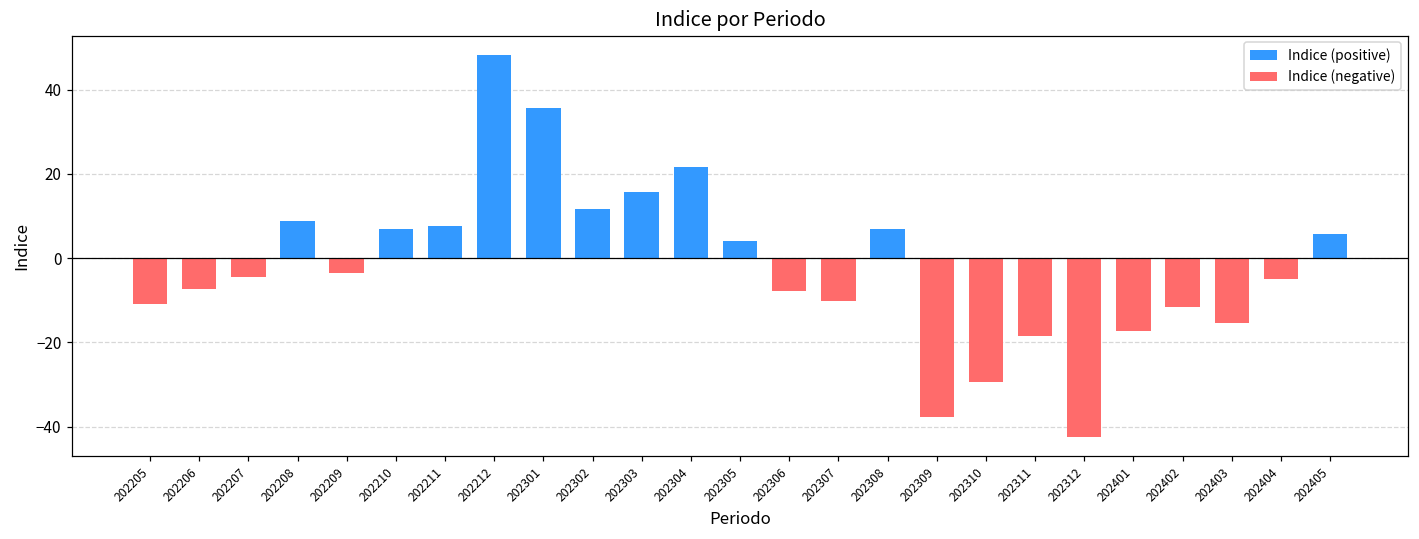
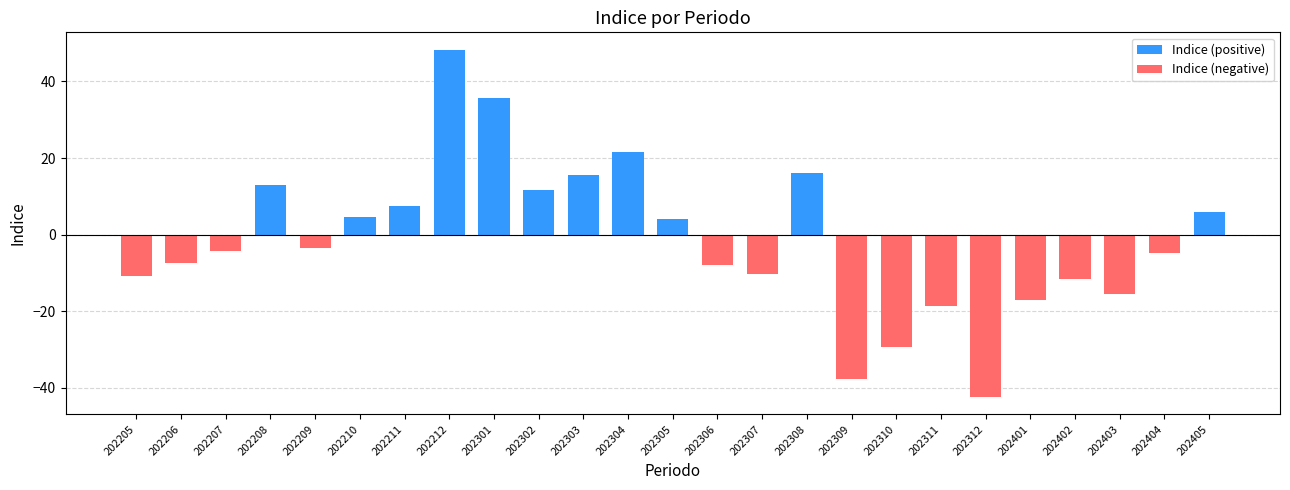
  {
    "Indice (positive)": {
      "202205": 0,
      "202206": 0,
      "202207": 0,
-     "202208": 9,
+     "202208": 13,
      "202209": 0,
-     "202210": 7,
+     "202210": 5,
      "202211": 8,
      "202212": 48,
      "202301": 36,
      "202302": 12,
      "202303": 16,
      "202304": 22,
      "202305": 4,
      "202306": 0,
      "202307": 0,
-     "202308": 7,
+     "202308": 16,
      "202309": 0,
      "202310": 0,
      "202311": 0,
      "202312": 0,
      "202401": 0,
      "202402": 0,
      "202403": 0,
      "202404": 0,
      "202405": 6
    },
    "Indice (negative)": {
      "202205": -11,
      "202206": -7,
      "202207": -4,
      "202208": 0,
      "202209": -4,
      "202210": 0,
      "202211": 0,
      "202212": 0,
      "202301": 0,
      "202302": 0,
      "202303": 0,
      "202304": 0,
      "202305": 0,
      "202306": -8,
      "202307": -10,
      "202308": 0,
      "202309": -38,
      "202310": -29,
      "202311": -19,
      "202312": -42,
      "202401": -17,
      "202402": -12,
      "202403": -16,
      "202404": -5,
      "202405": 0
    }
  }
